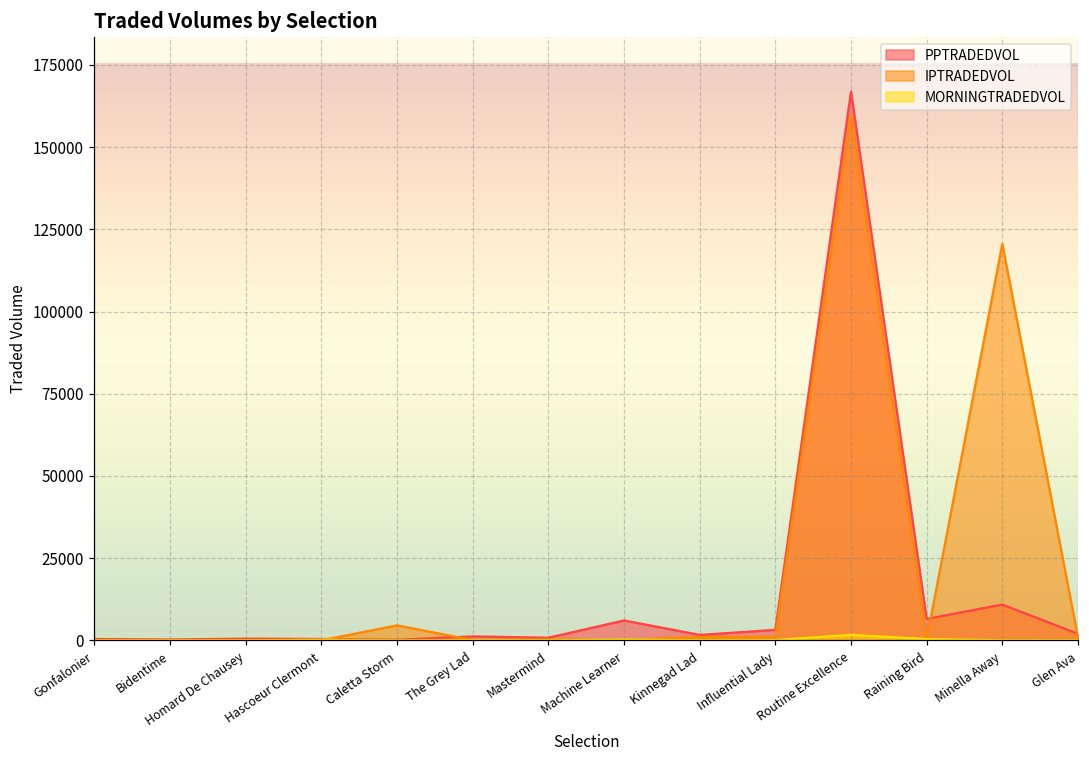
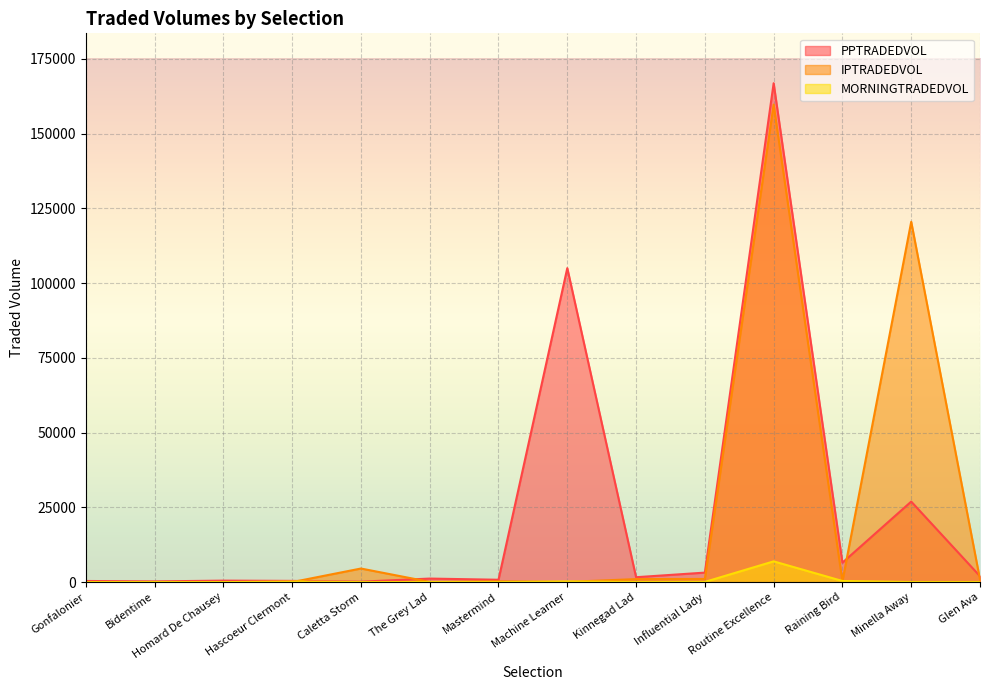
  {
    "PPTRADEDVOL": {
      "The Grey Lad": 1000,
-     "Machine Learner": 6000,
+     "Machine Learner": 105000,
      "Influential Lady": 3000,
      "Routine Excellence": 167000,
      "Raining Bird": 7000,
-     "Minella Away": 11000,
+     "Minella Away": 27000,
      "Glen Ava": 2000
    },
    "IPTRADEDVOL": {
      "Caletta Storm": 5000,
      "Influential Lady": 1000,
      "Routine Excellence": 160000,
      "Minella Away": 121000
    },
    "MORNINGTRADEDVOL": {
      "Kinnegad Lad": 0,
      "Influential Lady": 0,
-     "Routine Excellence": 2000,
+     "Routine Excellence": 7000,
      "Minella Away": 0
    }
  }
